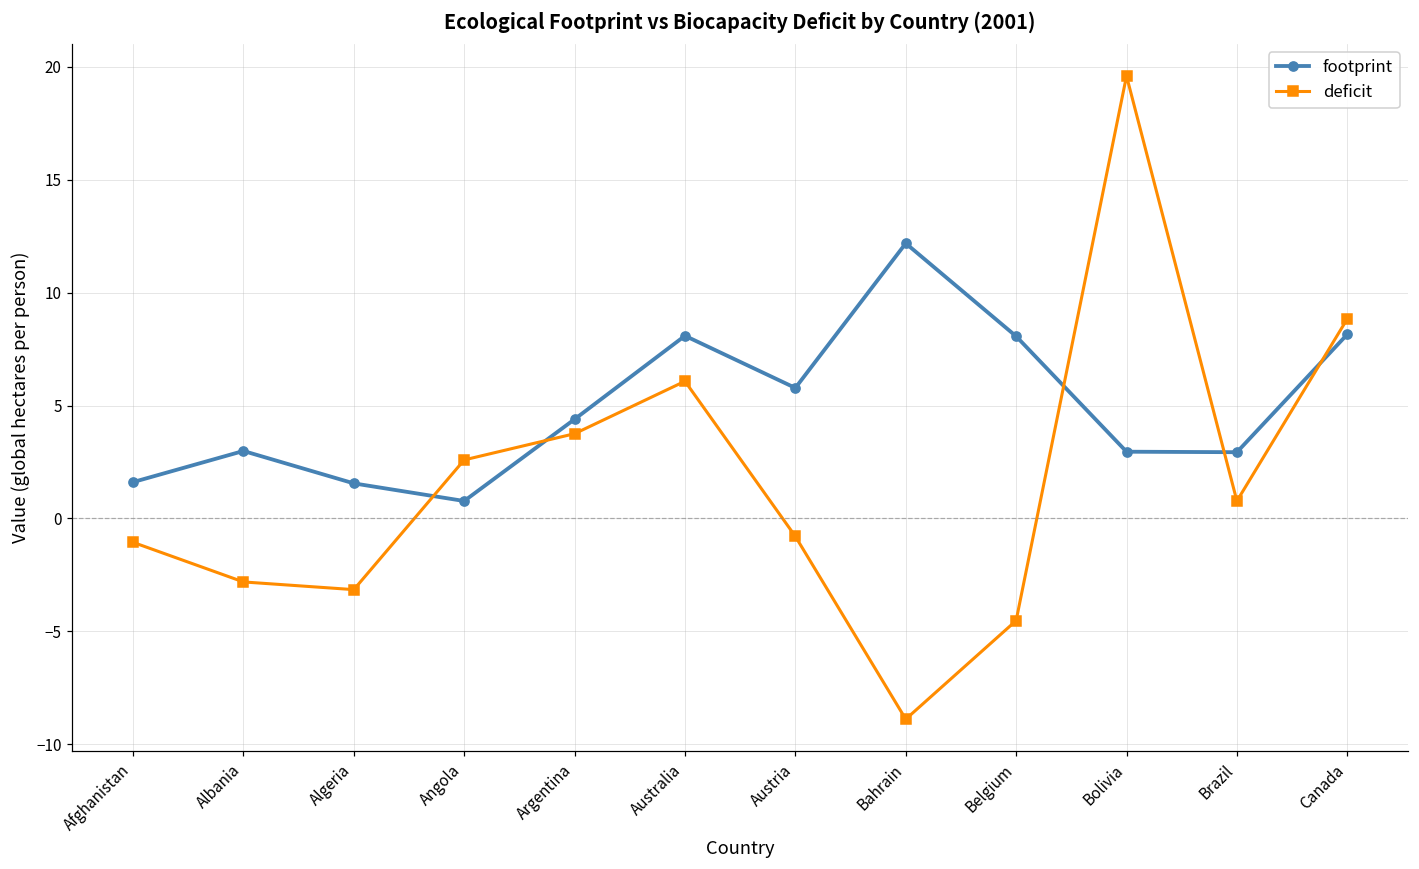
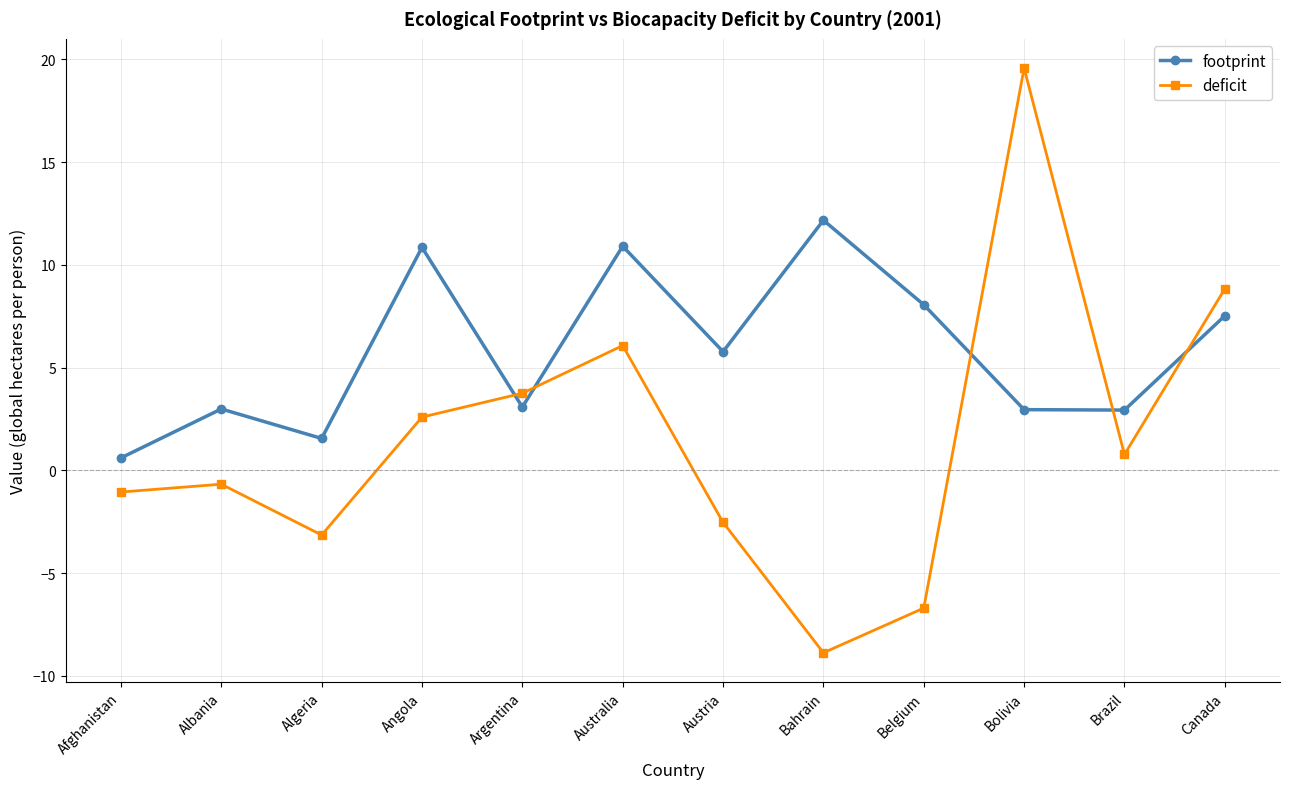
  {
    "footprint": {
-     "Afghanistan": 1.6,
+     "Afghanistan": 0.6,
      "Albania": 3.0,
      "Algeria": 1.6,
-     "Angola": 0.8,
-     "Argentina": 4.4,
-     "Australia": 8.1,
+     "Angola": 10.9,
+     "Argentina": 3.1,
+     "Australia": 10.9,
      "Austria": 5.8,
      "Bahrain": 12.2,
      "Belgium": 8.1,
      "Bolivia": 3.0,
      "Brazil": 2.9,
-     "Canada": 8.1
+     "Canada": 7.5
    },
    "deficit": {
      "Afghanistan": -1.1,
-     "Albania": -2.8,
+     "Albania": -0.7,
      "Algeria": -3.1,
      "Angola": 2.6,
      "Argentina": 3.8,
      "Australia": 6.1,
-     "Austria": -0.8,
+     "Austria": -2.5,
      "Bahrain": -8.9,
-     "Belgium": -4.5,
+     "Belgium": -6.7,
      "Bolivia": 19.6,
      "Brazil": 0.8,
      "Canada": 8.8
    }
  }
